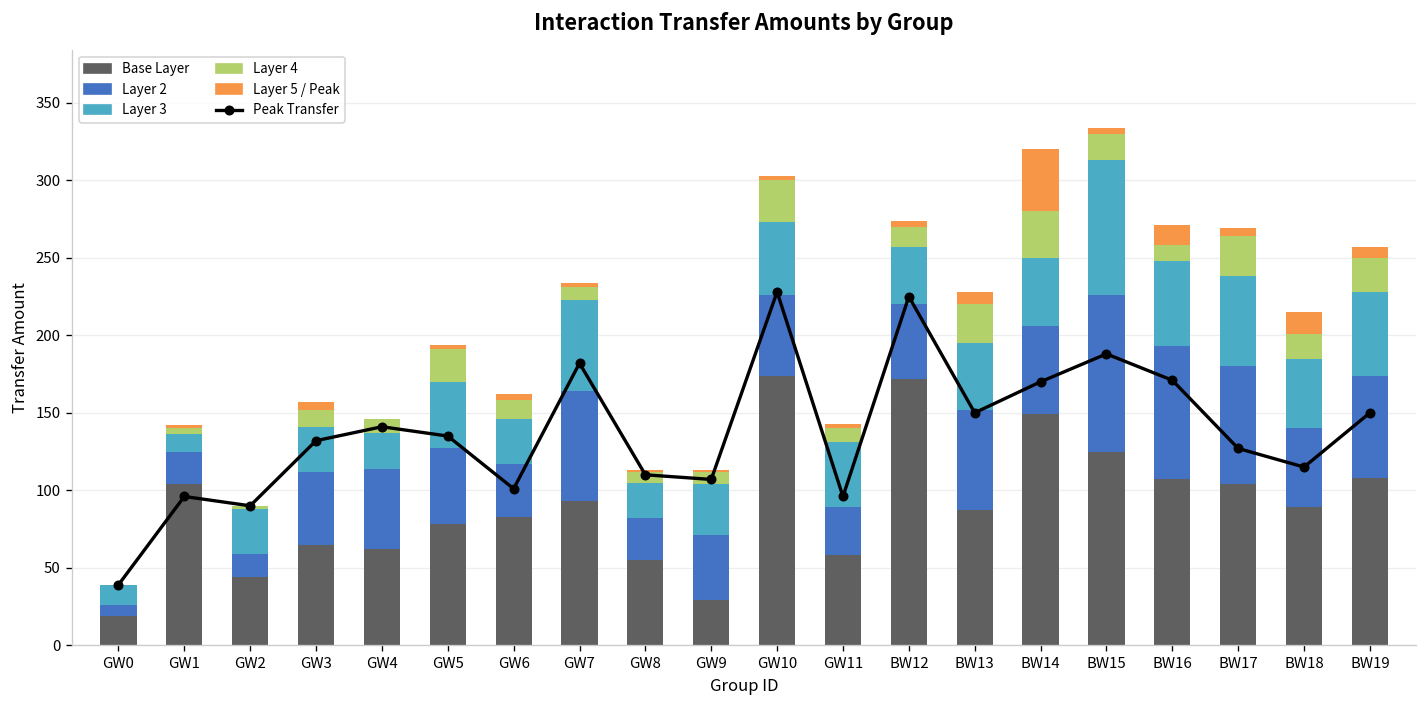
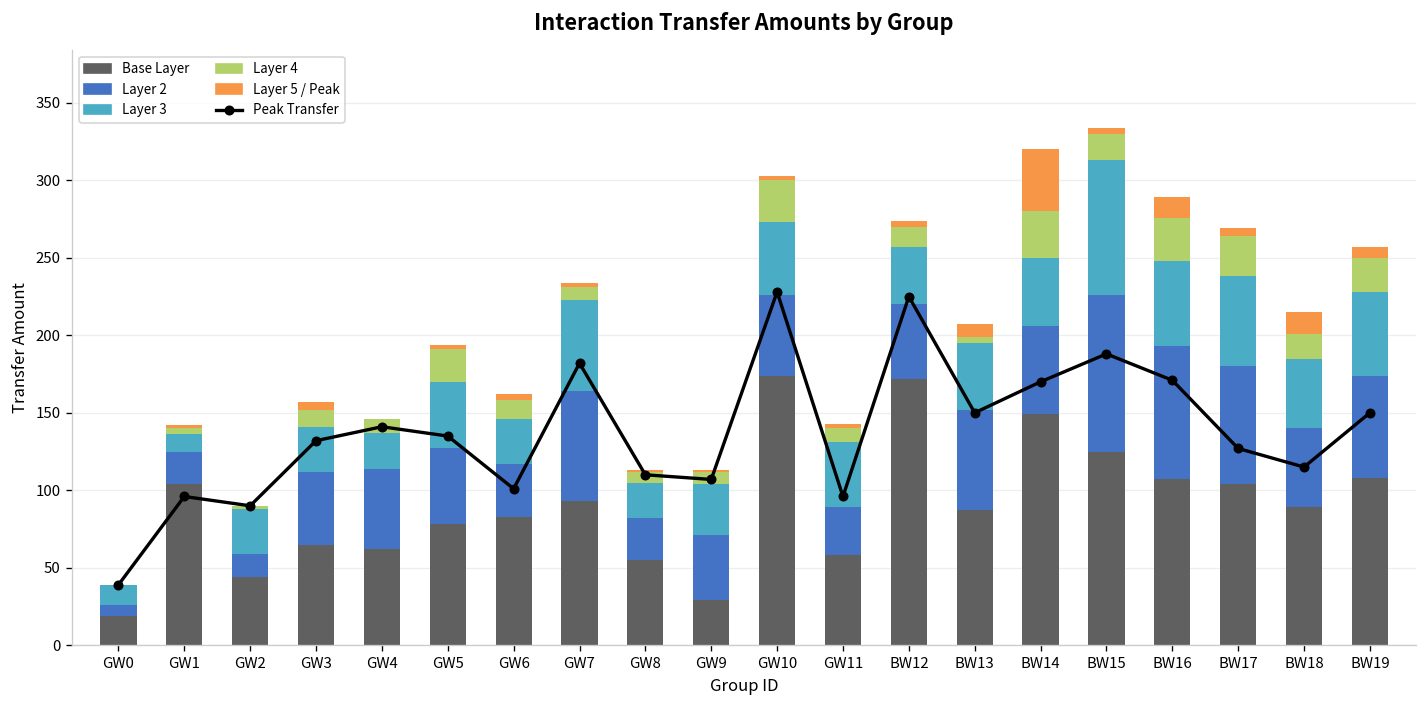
  {
    "Peak Transfer": {
      "GW0": 39,
      "GW1": 96,
      "GW2": 90,
      "GW3": 132,
      "GW4": 141,
      "GW5": 135,
      "GW6": 101,
      "GW7": 182,
      "GW8": 110,
      "GW9": 107,
      "GW10": 228,
      "GW11": 96,
      "BW12": 225,
      "BW13": 150,
      "BW14": 170,
      "BW15": 188,
      "BW16": 171,
      "BW17": 127,
      "BW18": 115,
      "BW19": 150
    },
    "Base Layer": {
      "GW0": 19,
      "GW1": 104,
      "GW2": 44,
      "GW3": 65,
      "GW4": 62,
      "GW5": 78,
      "GW6": 83,
      "GW7": 93,
      "GW8": 55,
      "GW9": 29,
      "GW10": 174,
      "GW11": 58,
      "BW12": 172,
      "BW13": 87,
      "BW14": 149,
      "BW15": 125,
      "BW16": 107,
      "BW17": 104,
      "BW18": 89,
      "BW19": 108
    },
    "Layer 4": {
      "GW0": 0,
      "GW1": 4,
      "GW2": 2,
      "GW3": 11,
      "GW4": 9,
      "GW5": 21,
      "GW6": 12,
      "GW7": 8,
      "GW8": 7,
      "GW9": 8,
      "GW10": 27,
      "GW11": 9,
      "BW12": 13,
-     "BW13": 25,
+     "BW13": 4,
      "BW14": 30,
      "BW15": 17,
-     "BW16": 10,
+     "BW16": 28,
      "BW17": 26,
      "BW18": 16,
      "BW19": 22
    },
    "Layer 5 / Peak": {
      "GW0": 0,
      "GW1": 2,
      "GW2": 0,
      "GW3": 5,
      "GW4": 0,
      "GW5": 3,
      "GW6": 4,
      "GW7": 3,
      "GW10": 3,
      "GW11": 3,
      "BW12": 4,
      "BW13": 8,
      "BW14": 40,
      "BW15": 4,
      "BW16": 13,
      "BW17": 5,
      "BW18": 14,
      "BW19": 7
    }
  }
